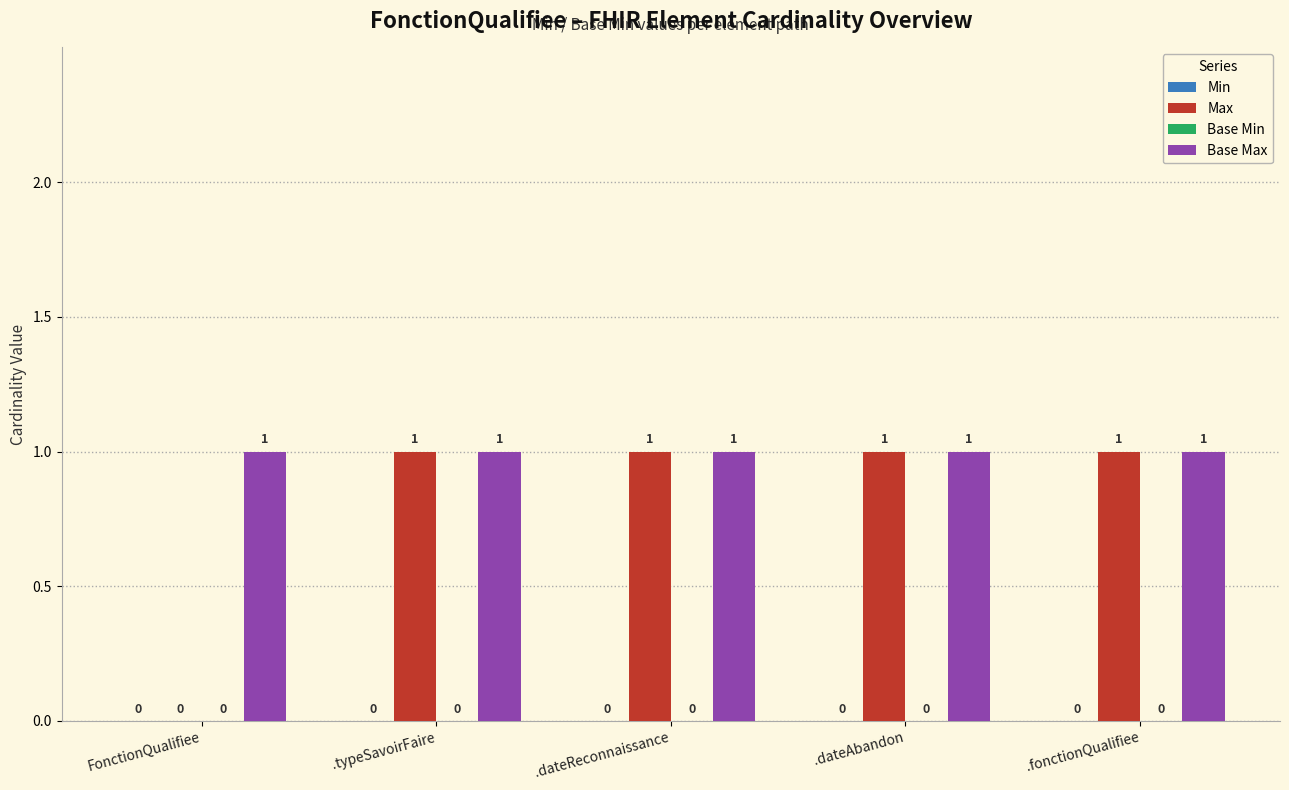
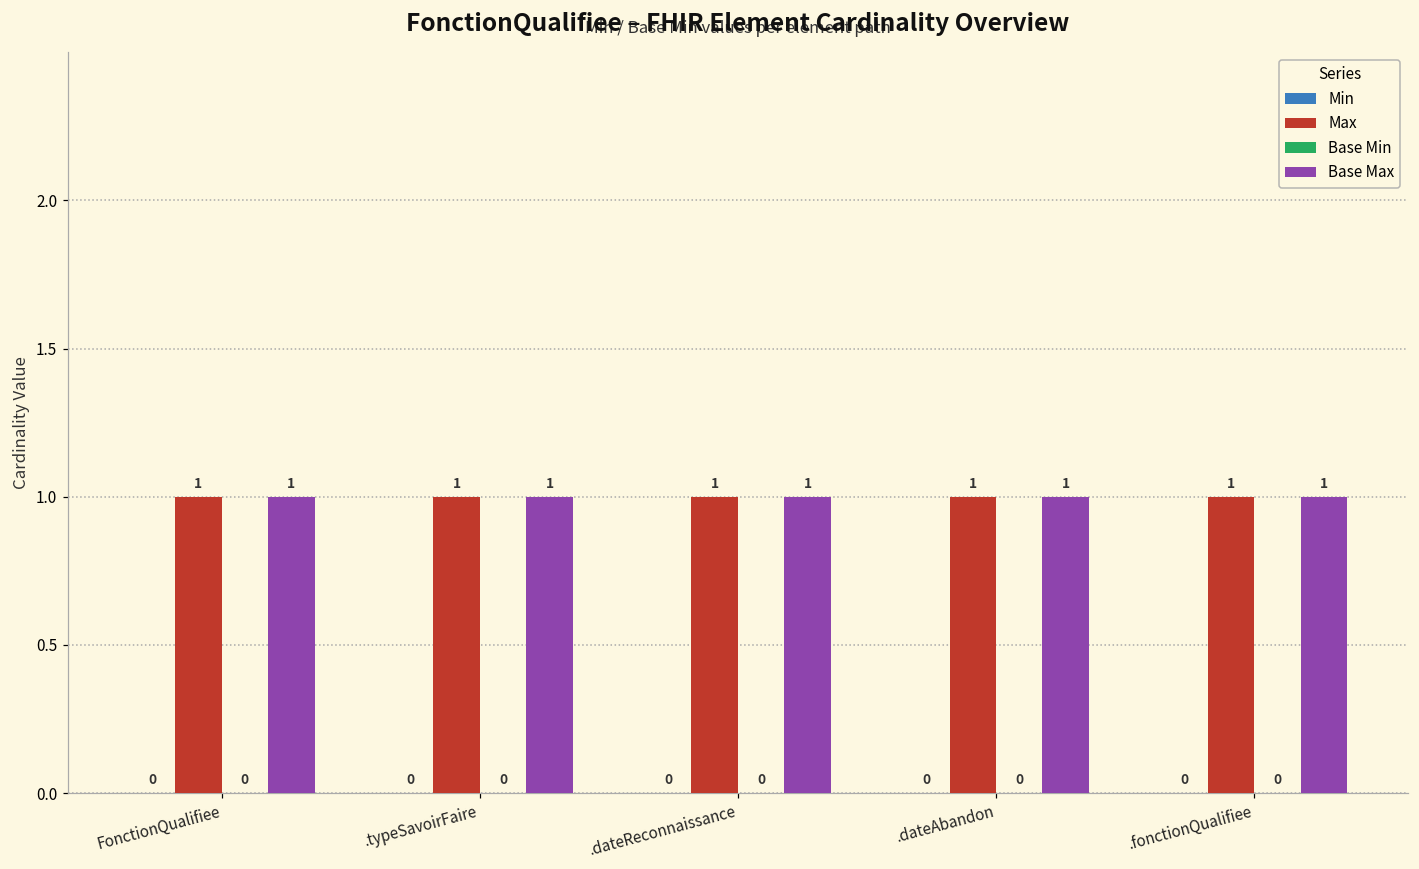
  {
    "Min": {
      "FonctionQualifiee": 0,
      ".typeSavoirFaire": 0,
      ".dateReconnaissance": 0,
      ".dateAbandon": 0,
      ".fonctionQualifiee": 0
    },
    "Max": {
-     "FonctionQualifiee": 0,
+     "FonctionQualifiee": 1,
      ".typeSavoirFaire": 1,
      ".dateReconnaissance": 1,
      ".dateAbandon": 1,
      ".fonctionQualifiee": 1
    },
    "Base Min": {
      "FonctionQualifiee": 0,
      ".typeSavoirFaire": 0,
      ".dateReconnaissance": 0,
      ".dateAbandon": 0,
      ".fonctionQualifiee": 0
    },
    "Base Max": {
      "FonctionQualifiee": 1,
      ".typeSavoirFaire": 1,
      ".dateReconnaissance": 1,
      ".dateAbandon": 1,
      ".fonctionQualifiee": 1
    }
  }
